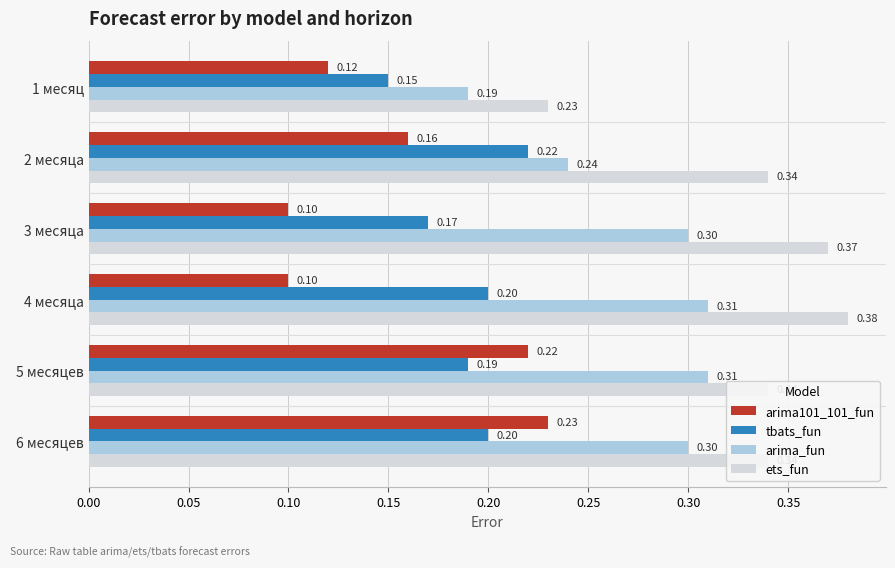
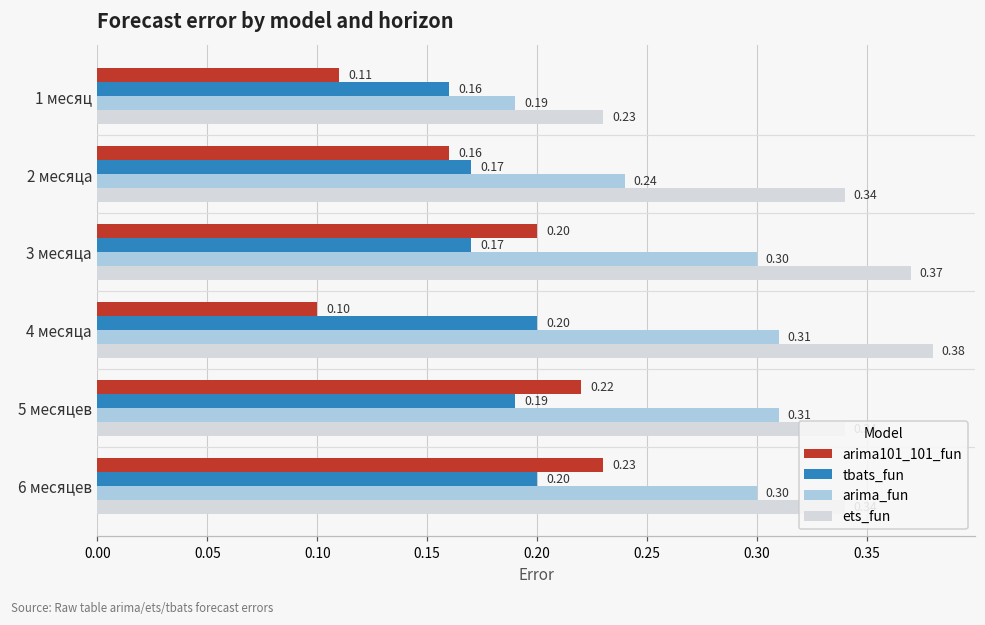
  {
    "arima101_101_fun": {
-     "1 месяц": 0.12,
+     "1 месяц": 0.11,
      "2 месяца": 0.16,
-     "3 месяца": 0.10,
+     "3 месяца": 0.20,
      "4 месяца": 0.10,
      "5 месяцев": 0.22,
      "6 месяцев": 0.23
    },
    "tbats_fun": {
-     "1 месяц": 0.15,
-     "2 месяца": 0.22,
+     "1 месяц": 0.16,
+     "2 месяца": 0.17,
      "3 месяца": 0.17,
      "4 месяца": 0.20,
      "5 месяцев": 0.19,
      "6 месяцев": 0.20
    }
  }
